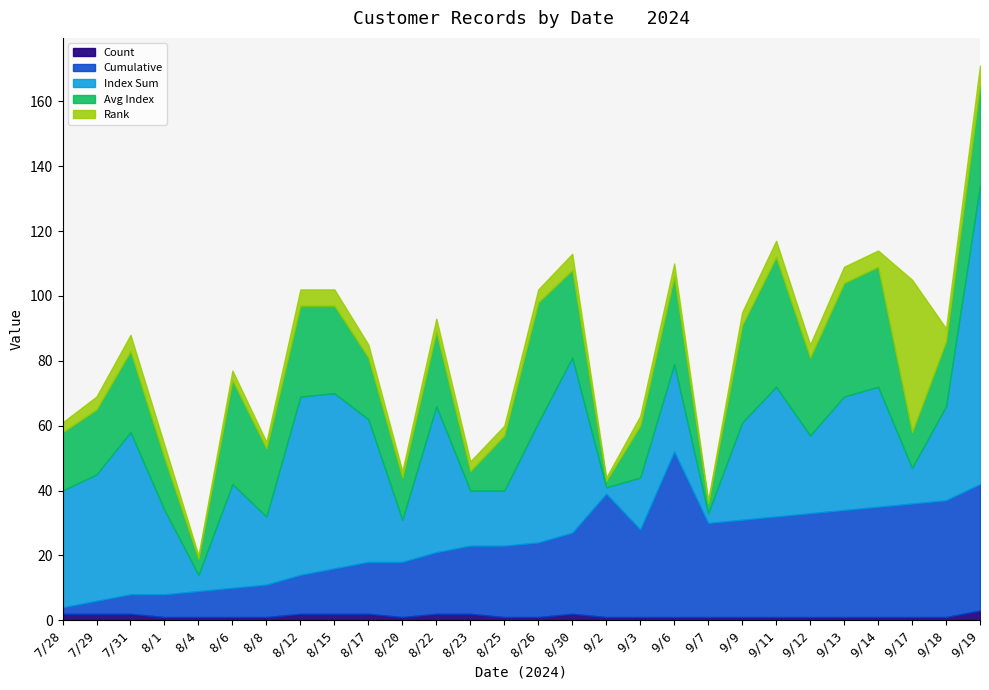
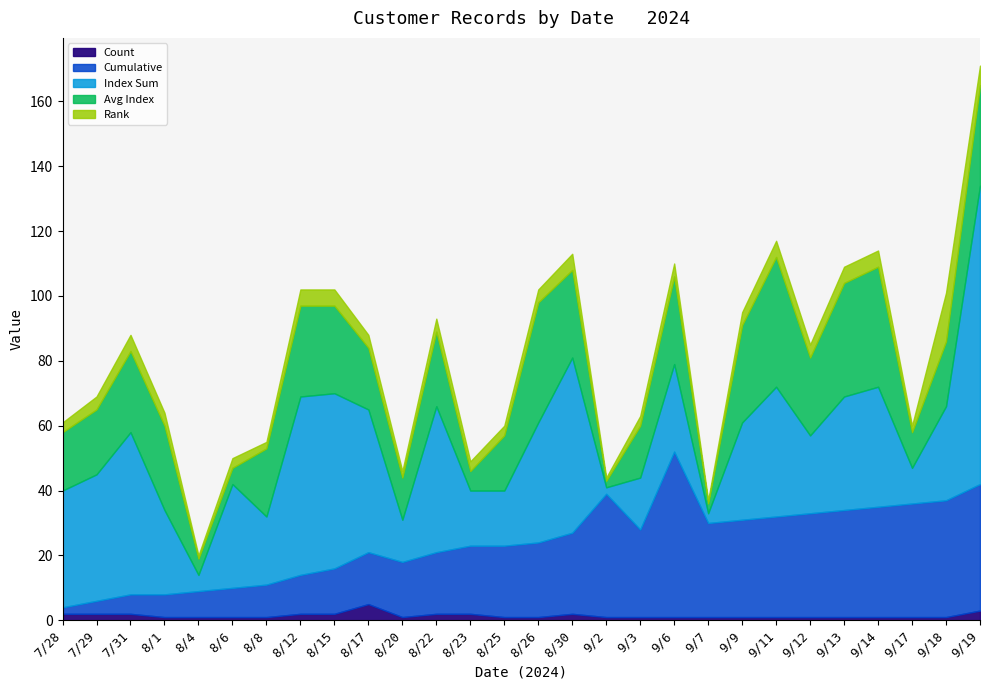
  {
    "Count": {
      "7/28": 2,
      "7/29": 2,
      "7/31": 2,
      "8/1": 1,
      "8/4": 1,
      "8/6": 1,
      "8/8": 1,
      "8/12": 2,
      "8/15": 2,
-     "8/17": 2,
+     "8/17": 5,
      "8/20": 1,
      "8/22": 2,
      "8/23": 2,
      "8/25": 1,
      "8/26": 1,
      "8/30": 2,
      "9/2": 1,
      "9/3": 1,
      "9/6": 1,
      "9/7": 1,
      "9/9": 1,
      "9/11": 1,
      "9/12": 1,
      "9/13": 1,
      "9/14": 1,
      "9/17": 1,
      "9/18": 1,
      "9/19": 3
    },
    "Cumulative": {
      "7/28": 2,
      "7/29": 4,
      "7/31": 6,
      "8/1": 7,
      "8/4": 8,
      "8/6": 9,
      "8/8": 10,
      "8/12": 12,
      "8/15": 14,
      "8/17": 16,
      "8/20": 17,
      "8/22": 19,
      "8/23": 21,
      "8/25": 22,
      "8/26": 23,
      "8/30": 25,
      "9/2": 38,
      "9/3": 27,
      "9/6": 51,
      "9/7": 29,
      "9/9": 30,
      "9/11": 31,
      "9/12": 32,
      "9/13": 33,
      "9/14": 34,
      "9/17": 35,
      "9/18": 36,
      "9/19": 39
    },
    "Index Sum": {
      "7/28": 36,
      "7/29": 39,
      "7/31": 50,
      "8/1": 26,
      "8/4": 5,
      "8/6": 32,
      "8/8": 21,
      "8/12": 55,
      "8/15": 54,
      "8/17": 44,
      "8/20": 13,
      "8/22": 45,
      "8/23": 17,
      "8/25": 17,
      "8/26": 37,
      "8/30": 54,
      "9/2": 2,
      "9/3": 16,
      "9/6": 27,
      "9/7": 3,
      "9/9": 30,
      "9/11": 40,
      "9/12": 24,
      "9/13": 35,
      "9/14": 37,
      "9/17": 11,
      "9/18": 29,
      "9/19": 92
    },
    "Avg Index": {
      "7/28": 18,
      "7/29": 20,
      "7/31": 25,
-     "8/1": 16,
+     "8/1": 26,
      "8/4": 5,
-     "8/6": 32,
+     "8/6": 5,
      "8/8": 21,
      "8/12": 28,
      "8/15": 27,
      "8/17": 19,
      "8/20": 13,
      "8/22": 23,
      "8/23": 6,
      "8/25": 17,
      "8/26": 37,
      "8/30": 27,
      "9/2": 2,
      "9/3": 16,
      "9/6": 27,
      "9/7": 3,
      "9/9": 30,
      "9/11": 40,
      "9/12": 24,
      "9/13": 35,
      "9/14": 37,
      "9/17": 11,
      "9/18": 20,
      "9/19": 31
    },
    "Rank": {
      "7/28": 3,
      "7/29": 4,
      "7/31": 5,
      "8/1": 4,
      "8/4": 1,
      "8/6": 3,
      "8/8": 2,
      "8/12": 5,
      "8/15": 5,
      "8/17": 4,
      "8/20": 2,
      "8/22": 4,
      "8/23": 3,
      "8/25": 3,
      "8/26": 4,
      "8/30": 5,
      "9/2": 1,
      "9/3": 3,
      "9/6": 4,
      "9/7": 1,
      "9/9": 4,
      "9/11": 5,
      "9/12": 4,
      "9/13": 5,
      "9/14": 5,
-     "9/17": 47,
-     "9/18": 4,
+     "9/17": 2,
+     "9/18": 15,
      "9/19": 6
    }
  }
